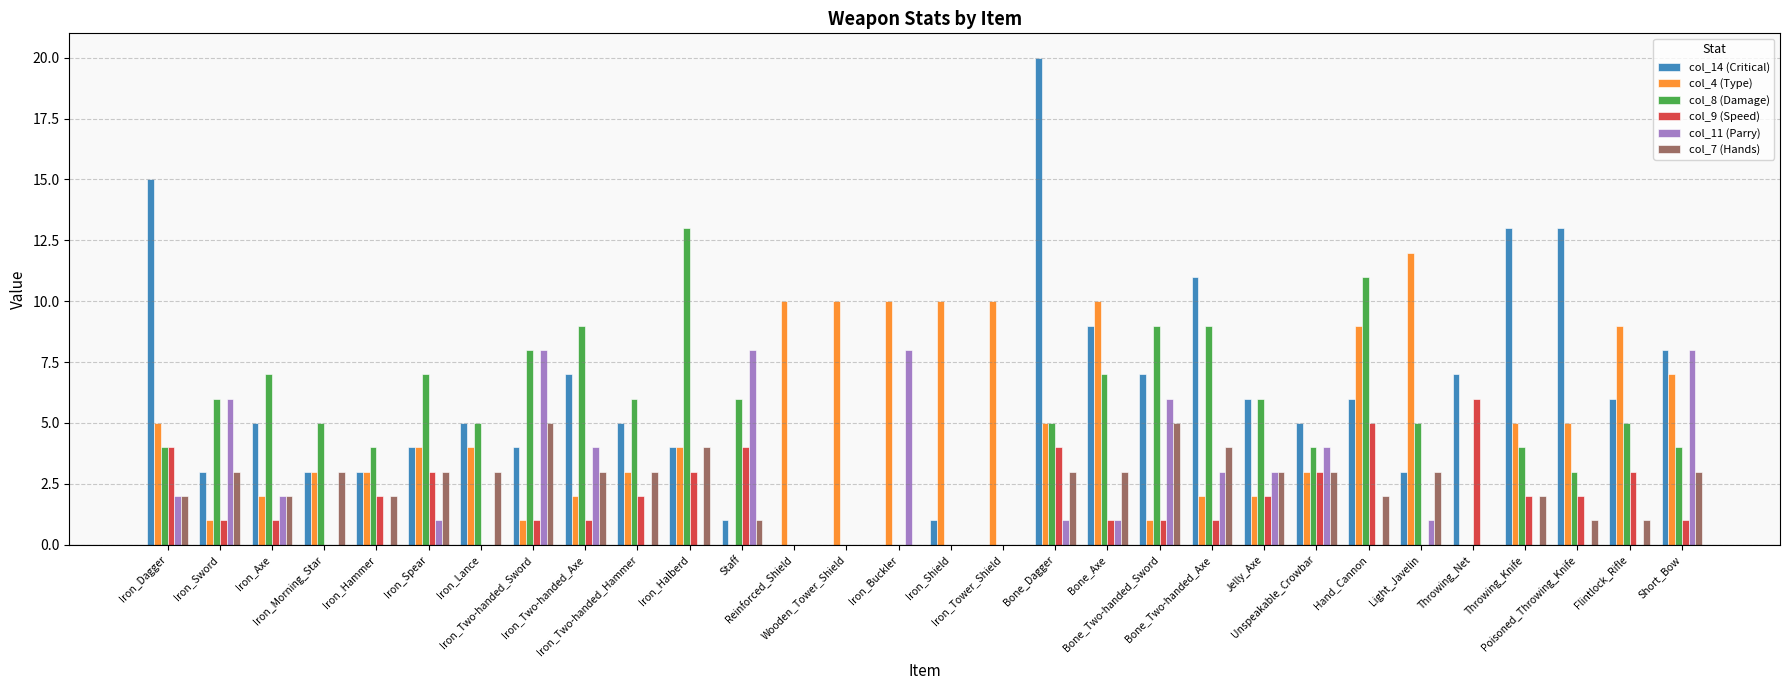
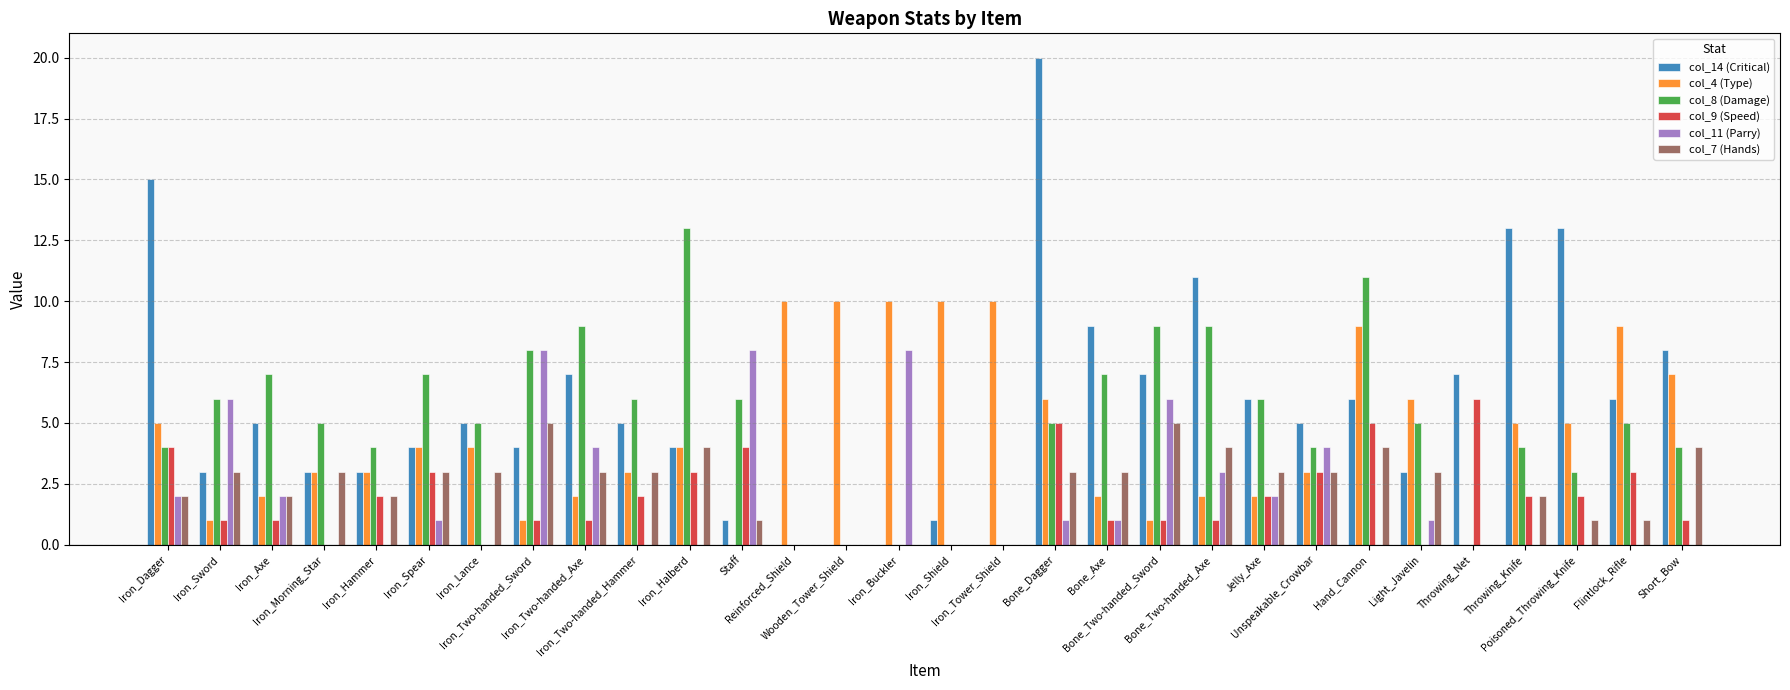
  {
    "col_14 (Critical)": {
      "Iron_Dagger": 15,
      "Iron_Sword": 3,
      "Iron_Axe": 5,
      "Iron_Morning_Star": 3,
      "Iron_Hammer": 3,
      "Iron_Spear": 4,
      "Iron_Lance": 5,
      "Iron_Two-handed_Sword": 4,
      "Iron_Two-handed_Axe": 7,
      "Iron_Two-handed_Hammer": 5,
      "Iron_Halberd": 4,
      "Staff": 1,
      "Reinforced_Shield": 0,
      "Wooden_Tower_Shield": 0,
      "Iron_Buckler": 0,
      "Iron_Shield": 1,
      "Iron_Tower_Shield": 0,
      "Bone_Dagger": 20,
      "Bone_Axe": 9,
      "Bone_Two-handed_Sword": 7,
      "Bone_Two-handed_Axe": 11,
      "Jelly_Axe": 6,
      "Unspeakable_Crowbar": 5,
      "Hand_Cannon": 6,
      "Light_Javelin": 3,
      "Throwing_Net": 7,
      "Throwing_Knife": 13,
      "Poisoned_Throwing_Knife": 13,
      "Flintlock_Rifle": 6,
      "Short_Bow": 8
    },
    "col_4 (Type)": {
      "Iron_Dagger": 5,
      "Iron_Sword": 1,
      "Iron_Axe": 2,
      "Iron_Morning_Star": 3,
      "Iron_Hammer": 3,
      "Iron_Spear": 4,
      "Iron_Lance": 4,
      "Iron_Two-handed_Sword": 1,
      "Iron_Two-handed_Axe": 2,
      "Iron_Two-handed_Hammer": 3,
      "Iron_Halberd": 4,
      "Staff": 0,
      "Reinforced_Shield": 10,
      "Wooden_Tower_Shield": 10,
      "Iron_Buckler": 10,
      "Iron_Shield": 10,
      "Iron_Tower_Shield": 10,
-     "Bone_Dagger": 5,
-     "Bone_Axe": 10,
+     "Bone_Dagger": 6,
+     "Bone_Axe": 2,
      "Bone_Two-handed_Sword": 1,
      "Bone_Two-handed_Axe": 2,
      "Jelly_Axe": 2,
      "Unspeakable_Crowbar": 3,
      "Hand_Cannon": 9,
-     "Light_Javelin": 12,
+     "Light_Javelin": 6,
      "Throwing_Net": 0,
      "Throwing_Knife": 5,
      "Poisoned_Throwing_Knife": 5,
      "Flintlock_Rifle": 9,
      "Short_Bow": 7
    },
    "col_8 (Damage)": {
      "Iron_Dagger": 4,
      "Iron_Sword": 6,
      "Iron_Axe": 7,
      "Iron_Morning_Star": 5,
      "Iron_Hammer": 4,
      "Iron_Spear": 7,
      "Iron_Lance": 5,
      "Iron_Two-handed_Sword": 8,
      "Iron_Two-handed_Axe": 9,
      "Iron_Two-handed_Hammer": 6,
      "Iron_Halberd": 13,
      "Staff": 6,
      "Reinforced_Shield": 0,
      "Wooden_Tower_Shield": 0,
      "Iron_Buckler": 0,
      "Iron_Shield": 0,
      "Iron_Tower_Shield": 0,
      "Bone_Dagger": 5,
      "Bone_Axe": 7,
      "Bone_Two-handed_Sword": 9,
      "Bone_Two-handed_Axe": 9,
      "Jelly_Axe": 6,
      "Unspeakable_Crowbar": 4,
      "Hand_Cannon": 11,
      "Light_Javelin": 5,
      "Throwing_Net": 0,
      "Throwing_Knife": 4,
      "Poisoned_Throwing_Knife": 3,
      "Flintlock_Rifle": 5,
      "Short_Bow": 4
    },
    "col_9 (Speed)": {
      "Iron_Dagger": 4,
      "Iron_Sword": 1,
      "Iron_Axe": 1,
      "Iron_Morning_Star": 0,
      "Iron_Hammer": 2,
      "Iron_Spear": 3,
      "Iron_Lance": 0,
      "Iron_Two-handed_Sword": 1,
      "Iron_Two-handed_Axe": 1,
      "Iron_Two-handed_Hammer": 2,
      "Iron_Halberd": 3,
      "Staff": 4,
      "Reinforced_Shield": 0,
      "Wooden_Tower_Shield": 0,
      "Iron_Buckler": 0,
      "Iron_Shield": 0,
      "Iron_Tower_Shield": 0,
-     "Bone_Dagger": 4,
+     "Bone_Dagger": 5,
      "Bone_Axe": 1,
      "Bone_Two-handed_Sword": 1,
      "Bone_Two-handed_Axe": 1,
      "Jelly_Axe": 2,
      "Unspeakable_Crowbar": 3,
      "Hand_Cannon": 5,
      "Light_Javelin": 0,
      "Throwing_Net": 6,
      "Throwing_Knife": 2,
      "Poisoned_Throwing_Knife": 2,
      "Flintlock_Rifle": 3,
      "Short_Bow": 1
    },
    "col_11 (Parry)": {
      "Iron_Dagger": 2,
      "Iron_Sword": 6,
      "Iron_Axe": 2,
      "Iron_Morning_Star": 0,
      "Iron_Hammer": 0,
      "Iron_Spear": 1,
      "Iron_Lance": 0,
      "Iron_Two-handed_Sword": 8,
      "Iron_Two-handed_Axe": 4,
      "Iron_Two-handed_Hammer": 0,
      "Iron_Halberd": 0,
      "Staff": 8,
      "Reinforced_Shield": 0,
      "Wooden_Tower_Shield": 0,
      "Iron_Buckler": 8,
      "Iron_Shield": 0,
      "Iron_Tower_Shield": 0,
      "Bone_Dagger": 1,
      "Bone_Axe": 1,
      "Bone_Two-handed_Sword": 6,
      "Bone_Two-handed_Axe": 3,
-     "Jelly_Axe": 3,
+     "Jelly_Axe": 2,
      "Unspeakable_Crowbar": 4,
      "Hand_Cannon": 0,
      "Light_Javelin": 1,
      "Throwing_Net": 0,
      "Throwing_Knife": 0,
      "Poisoned_Throwing_Knife": 0,
      "Flintlock_Rifle": 0,
-     "Short_Bow": 8
+     "Short_Bow": 0
    },
    "col_7 (Hands)": {
      "Iron_Dagger": 2,
      "Iron_Sword": 3,
      "Iron_Axe": 2,
      "Iron_Morning_Star": 3,
      "Iron_Hammer": 2,
      "Iron_Spear": 3,
      "Iron_Lance": 3,
      "Iron_Two-handed_Sword": 5,
      "Iron_Two-handed_Axe": 3,
      "Iron_Two-handed_Hammer": 3,
      "Iron_Halberd": 4,
      "Staff": 1,
      "Reinforced_Shield": 0,
      "Wooden_Tower_Shield": 0,
      "Iron_Buckler": 0,
      "Iron_Shield": 0,
      "Iron_Tower_Shield": 0,
      "Bone_Dagger": 3,
      "Bone_Axe": 3,
      "Bone_Two-handed_Sword": 5,
      "Bone_Two-handed_Axe": 4,
      "Jelly_Axe": 3,
      "Unspeakable_Crowbar": 3,
-     "Hand_Cannon": 2,
+     "Hand_Cannon": 4,
      "Light_Javelin": 3,
      "Throwing_Net": 0,
      "Throwing_Knife": 2,
      "Poisoned_Throwing_Knife": 1,
      "Flintlock_Rifle": 1,
-     "Short_Bow": 3
+     "Short_Bow": 4
    }
  }
